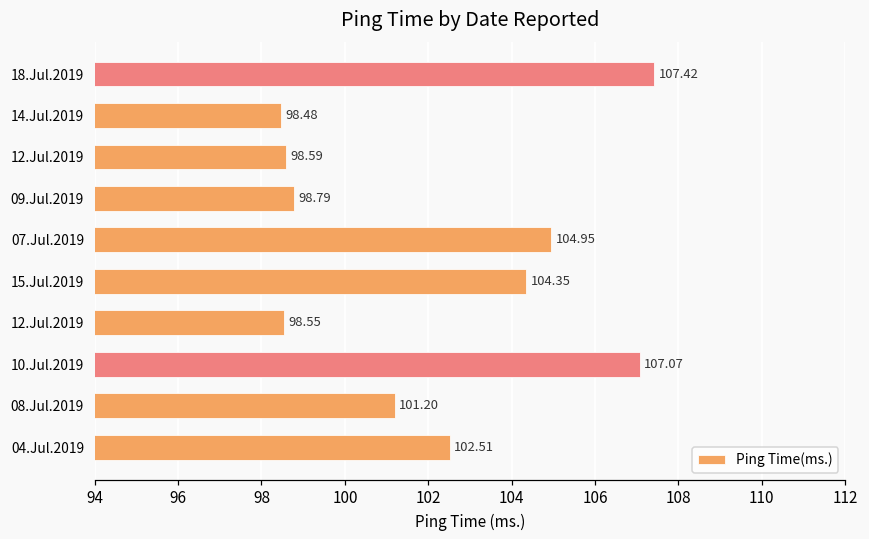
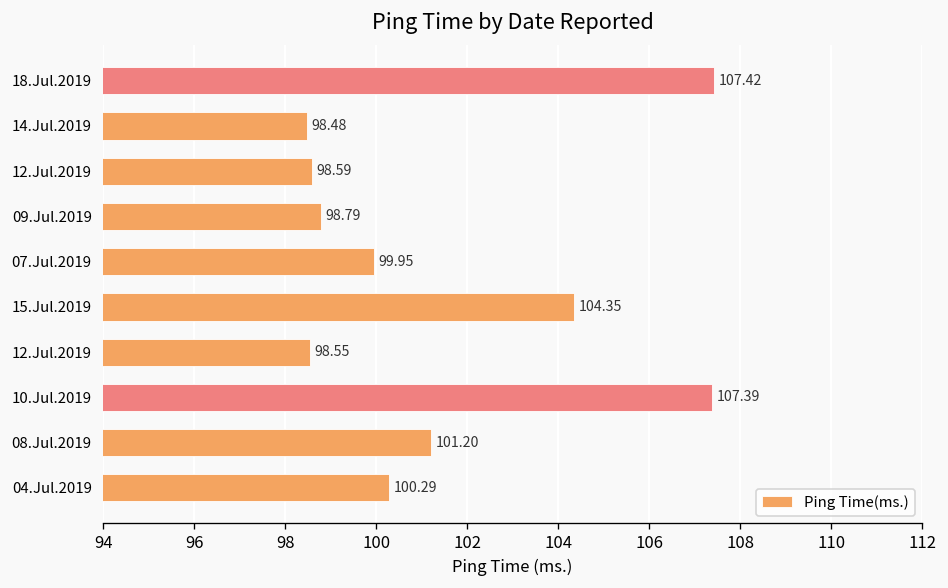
  {
    "18.Jul.2019": 107.42,
    "14.Jul.2019": 98.48,
    "09.Jul.2019": 98.79,
-   "07.Jul.2019": 104.95,
+   "07.Jul.2019": 99.95,
    "15.Jul.2019": 104.35,
-   "10.Jul.2019": 107.07,
+   "10.Jul.2019": 107.39,
    "08.Jul.2019": 101.20,
-   "04.Jul.2019": 102.51
+   "04.Jul.2019": 100.29
  }
